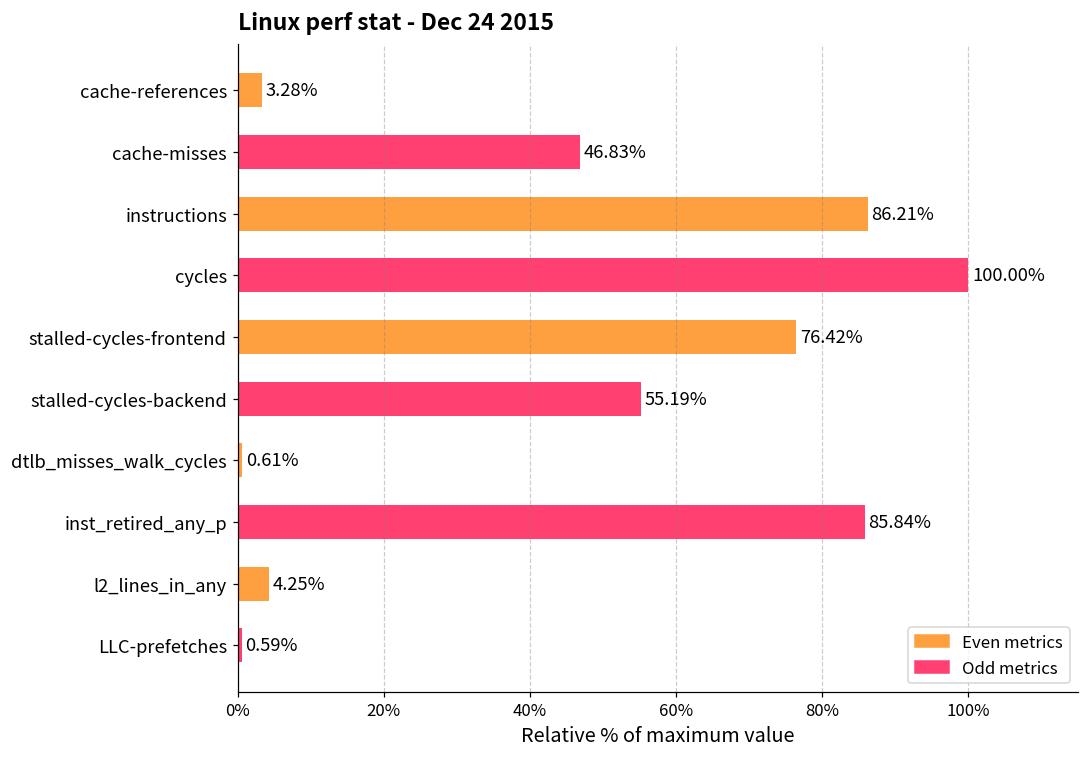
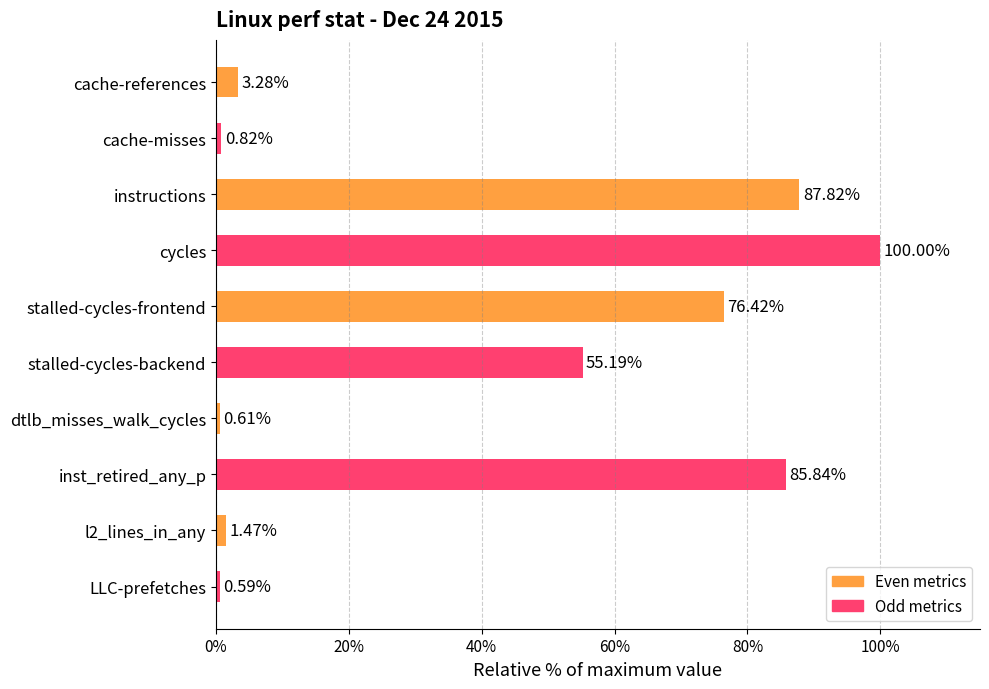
  {
    "cache-references": "3.28%",
-   "cache-misses": "46.83%",
-   "instructions": "86.21%",
+   "cache-misses": "0.82%",
+   "instructions": "87.82%",
    "cycles": "100.00%",
    "stalled-cycles-frontend": "76.42%",
    "stalled-cycles-backend": "55.19%",
    "dtlb_misses_walk_cycles": "0.61%",
    "inst_retired_any_p": "85.84%",
-   "l2_lines_in_any": "4.25%",
+   "l2_lines_in_any": "1.47%",
    "LLC-prefetches": "0.59%"
  }
